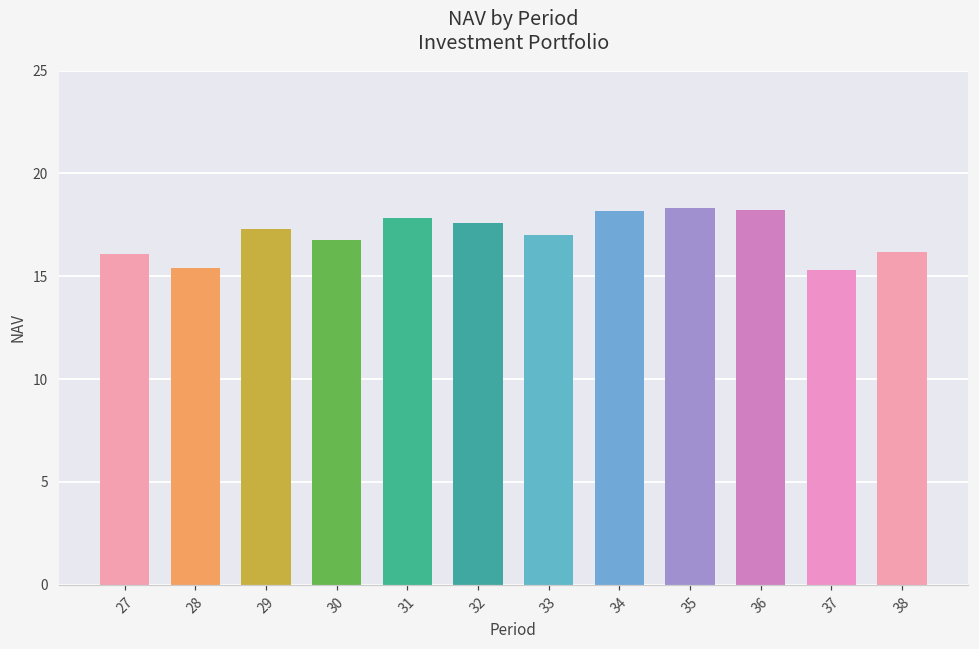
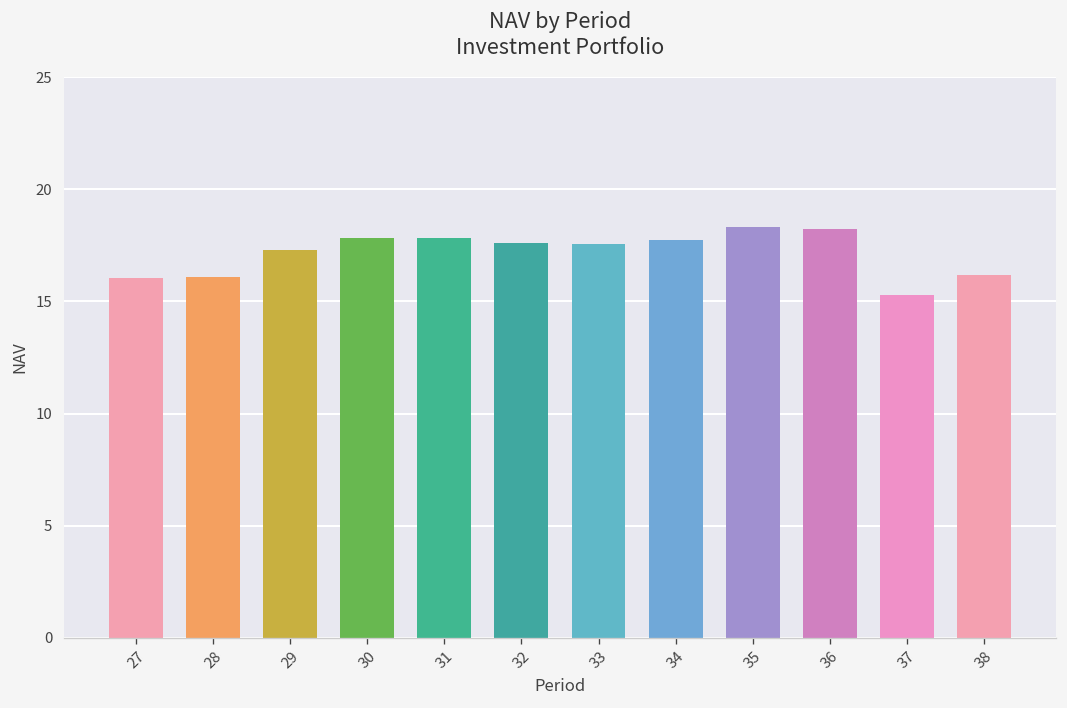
  {
    "27": 16.1,
-   "28": 15.4,
+   "28": 16.1,
    "29": 17.3,
-   "30": 16.8,
+   "30": 17.8,
    "31": 17.8,
    "32": 17.6,
-   "33": 17.0,
-   "34": 18.2,
+   "33": 17.6,
+   "34": 17.8,
    "35": 18.3,
    "36": 18.2,
    "37": 15.3,
    "38": 16.2
  }
